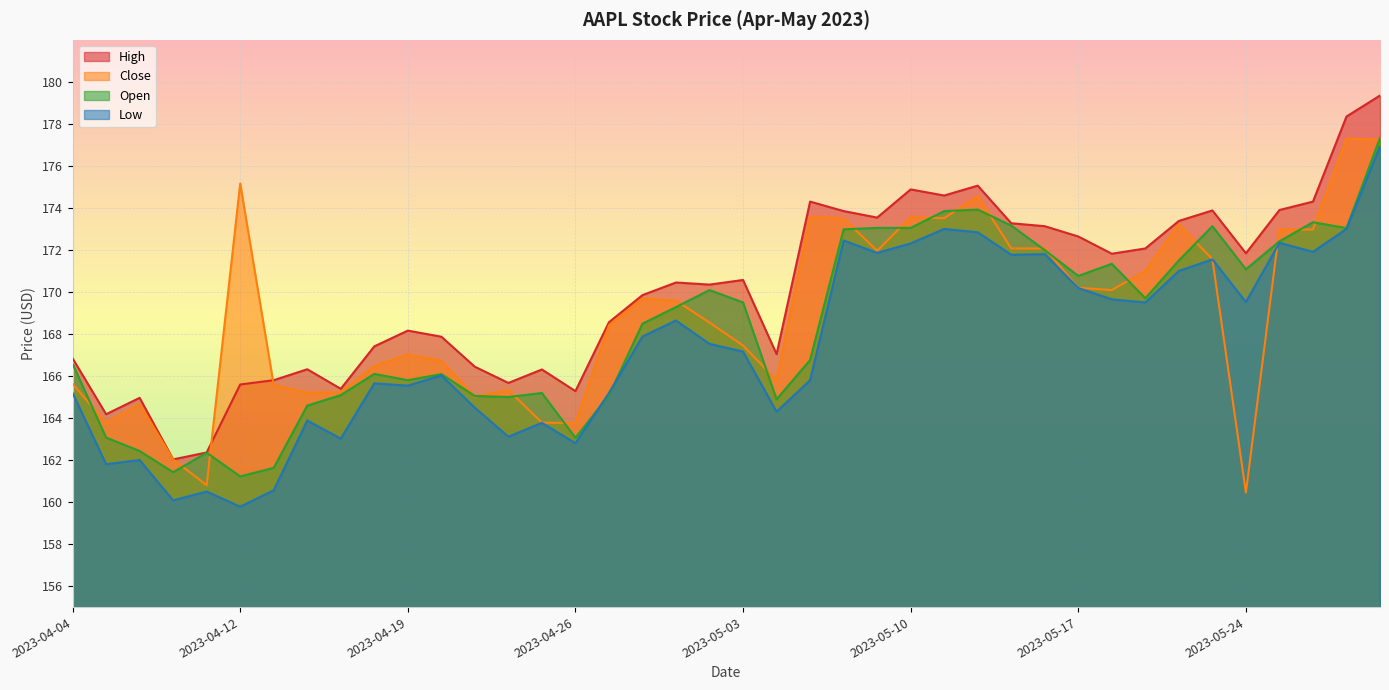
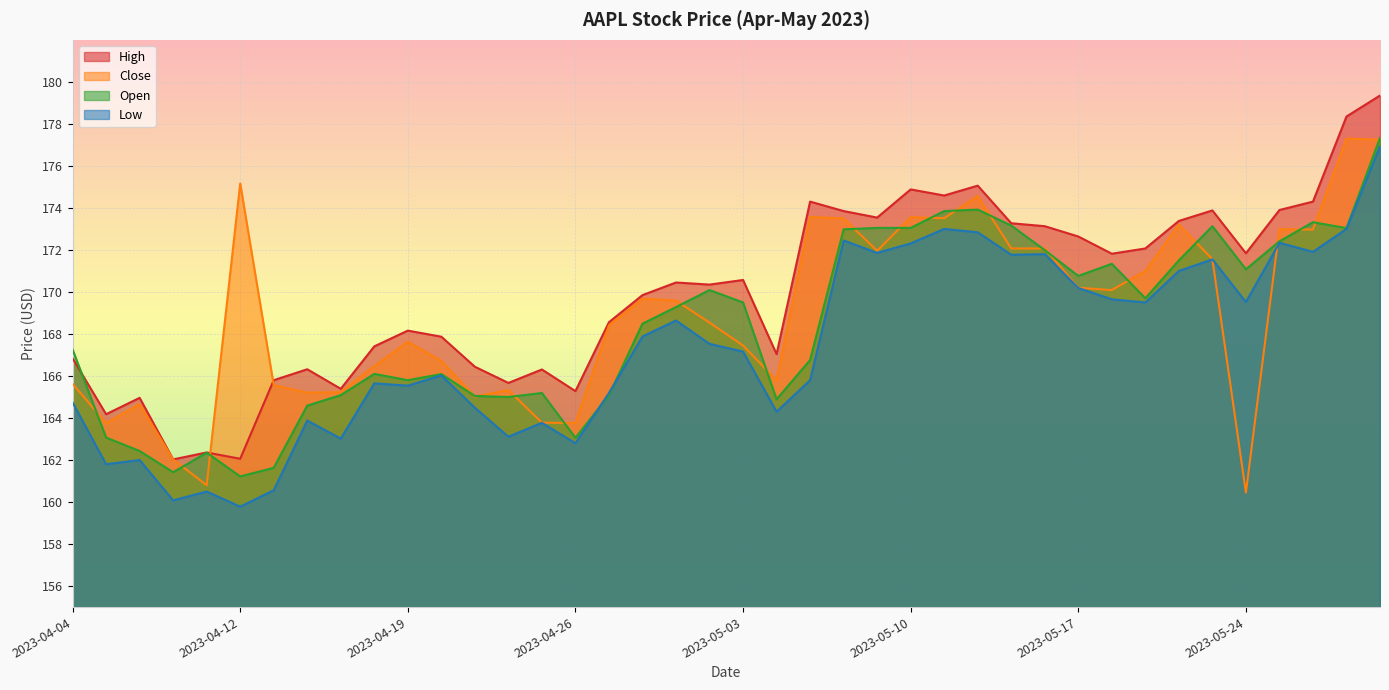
  {
    "High": {
      "2023-04-04": 166.8,
-     "2023-04-12": 165.6,
+     "2023-04-12": 162.1,
      "2023-04-19": 168.2,
      "2023-04-26": 165.3,
      "2023-05-03": 170.6,
      "2023-05-10": 174.9,
      "2023-05-17": 172.6,
      "2023-05-24": 171.8
    },
    "Close": {
      "2023-04-04": 165.6,
      "2023-04-12": 175.2,
-     "2023-04-19": 167.0,
+     "2023-04-19": 167.6,
      "2023-04-26": 163.8,
      "2023-05-03": 167.4,
      "2023-05-10": 173.6,
      "2023-05-24": 160.5
    },
    "Open": {
-     "2023-04-04": 166.6,
+     "2023-04-04": 167.3,
      "2023-04-12": 161.2,
      "2023-04-19": 165.8,
      "2023-04-26": 163.1,
      "2023-05-03": 169.5,
      "2023-05-10": 173.1,
      "2023-05-17": 170.8,
      "2023-05-24": 171.1
    },
    "Low": {
-     "2023-04-04": 165.2,
+     "2023-04-04": 164.7,
      "2023-04-12": 159.8,
      "2023-04-19": 165.5,
      "2023-04-26": 162.8,
      "2023-05-03": 167.2,
      "2023-05-10": 172.3,
      "2023-05-24": 169.5
    }
  }
